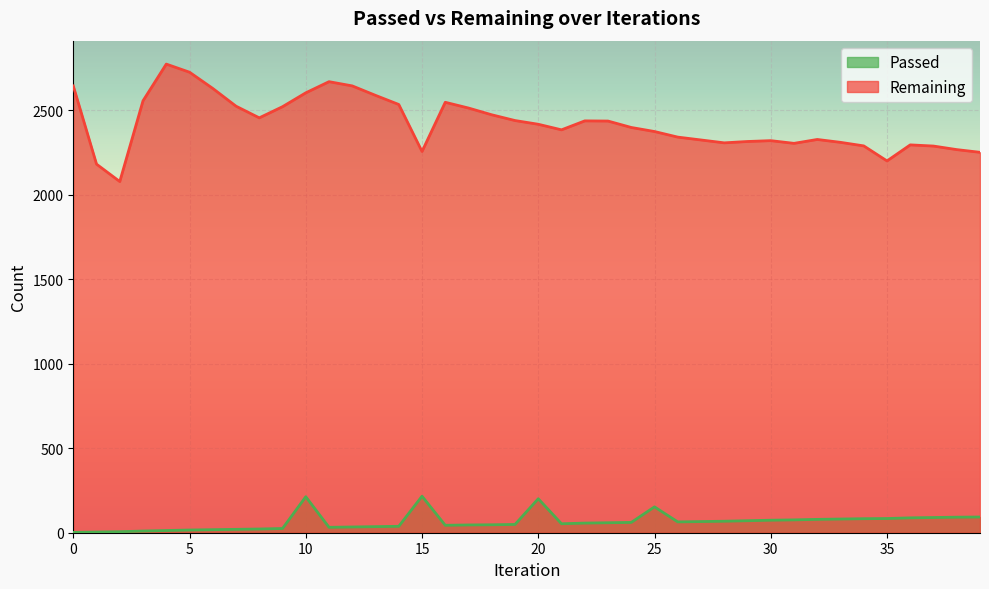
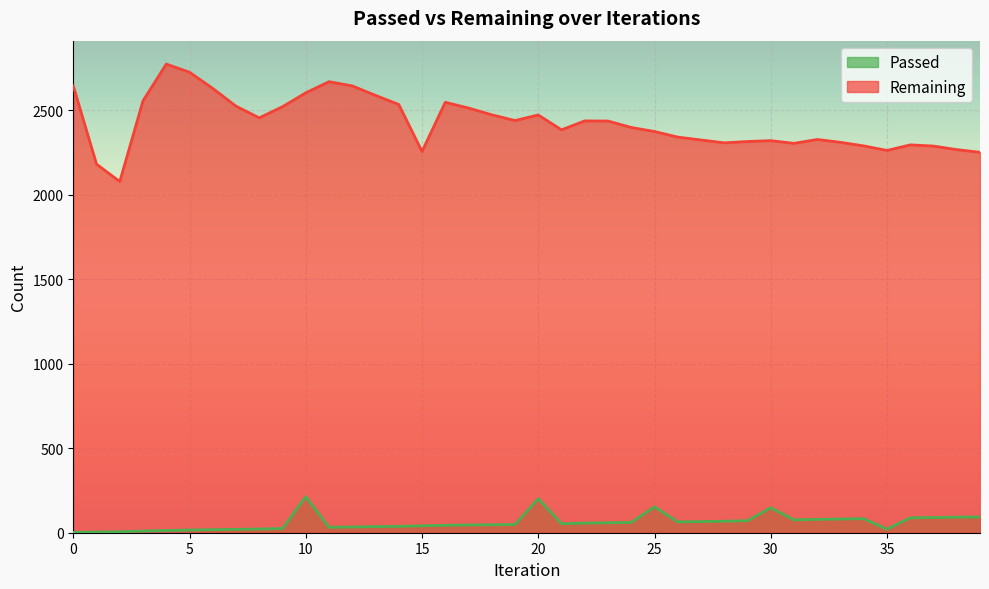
  {
    "Passed": {
      "0": 0,
      "5": 20,
      "10": 210,
-     "15": 220,
+     "15": 40,
      "20": 200,
      "25": 150,
-     "30": 70,
-     "35": 80
+     "30": 150,
+     "35": 20
    },
    "Remaining": {
      "0": 2640,
      "5": 2730,
      "10": 2600,
      "15": 2260,
-     "20": 2420,
+     "20": 2470,
      "25": 2370,
      "30": 2320,
-     "35": 2200
+     "35": 2260
    }
  }
